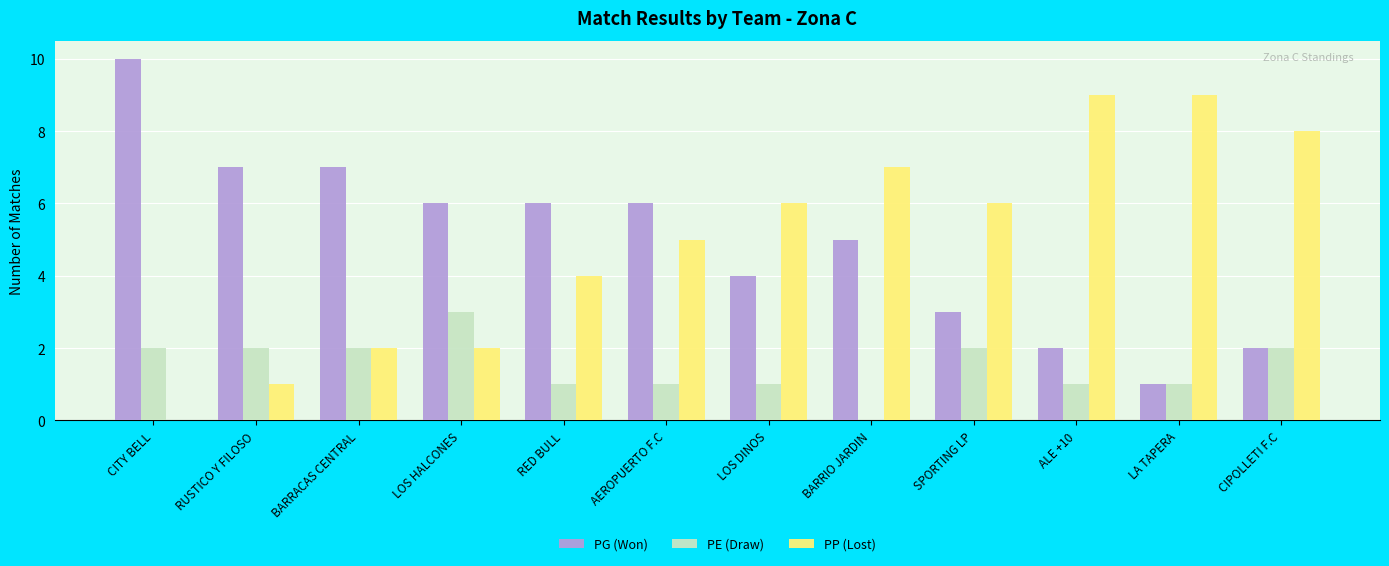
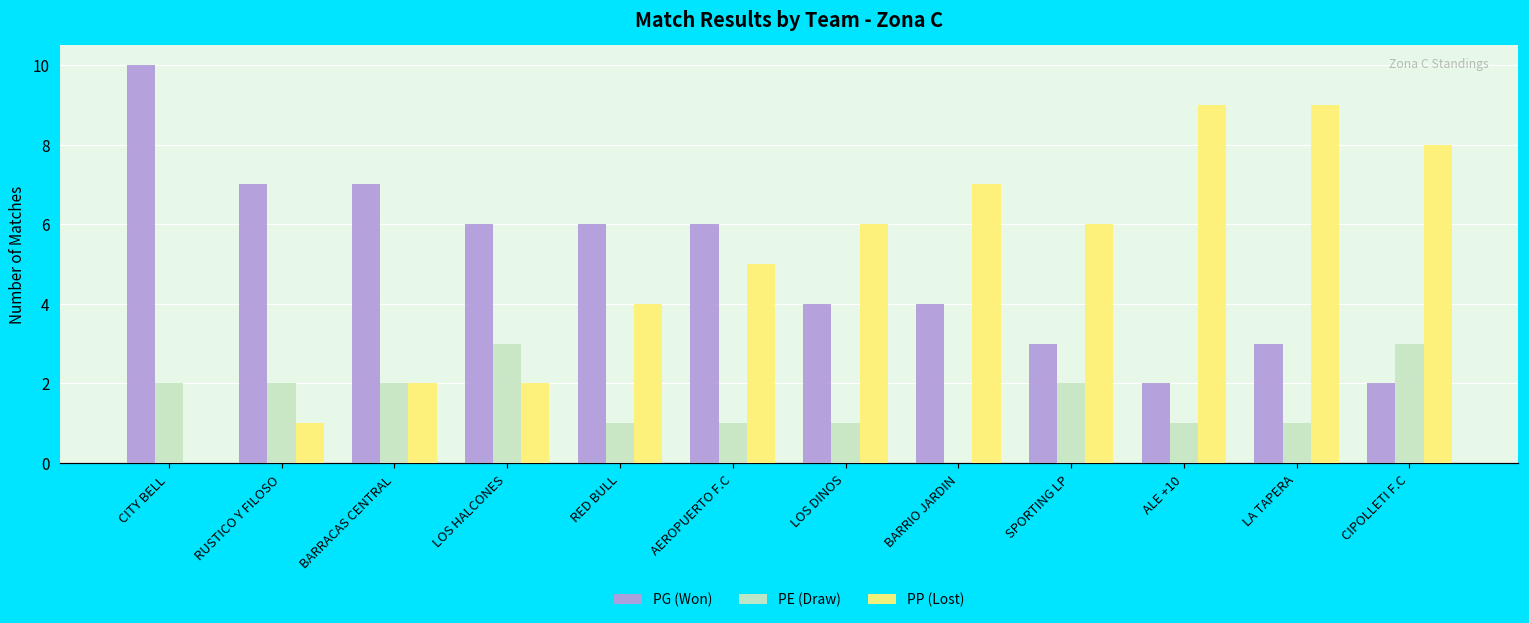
  {
    "PG (Won)": {
      "CITY BELL": 10,
      "RUSTICO Y FILOSO": 7,
      "BARRACAS CENTRAL": 7,
      "LOS HALCONES": 6,
      "RED BULL": 6,
      "AEROPUERTO F.C": 6,
      "LOS DINOS": 4,
-     "BARRIO JARDIN": 5,
+     "BARRIO JARDIN": 4,
      "SPORTING LP": 3,
      "ALE +10": 2,
-     "LA TAPERA": 1,
+     "LA TAPERA": 3,
      "CIPOLLETI F.C": 2
    },
    "PE (Draw)": {
      "CITY BELL": 2,
      "RUSTICO Y FILOSO": 2,
      "BARRACAS CENTRAL": 2,
      "LOS HALCONES": 3,
      "RED BULL": 1,
      "AEROPUERTO F.C": 1,
      "LOS DINOS": 1,
      "BARRIO JARDIN": 0,
      "SPORTING LP": 2,
      "ALE +10": 1,
      "LA TAPERA": 1,
-     "CIPOLLETI F.C": 2
+     "CIPOLLETI F.C": 3
    },
    "PP (Lost)": {
      "CITY BELL": 0,
      "RUSTICO Y FILOSO": 1,
      "BARRACAS CENTRAL": 2,
      "LOS HALCONES": 2,
      "RED BULL": 4,
      "AEROPUERTO F.C": 5,
      "LOS DINOS": 6,
      "BARRIO JARDIN": 7,
      "SPORTING LP": 6,
      "ALE +10": 9,
      "LA TAPERA": 9,
      "CIPOLLETI F.C": 8
    }
  }
